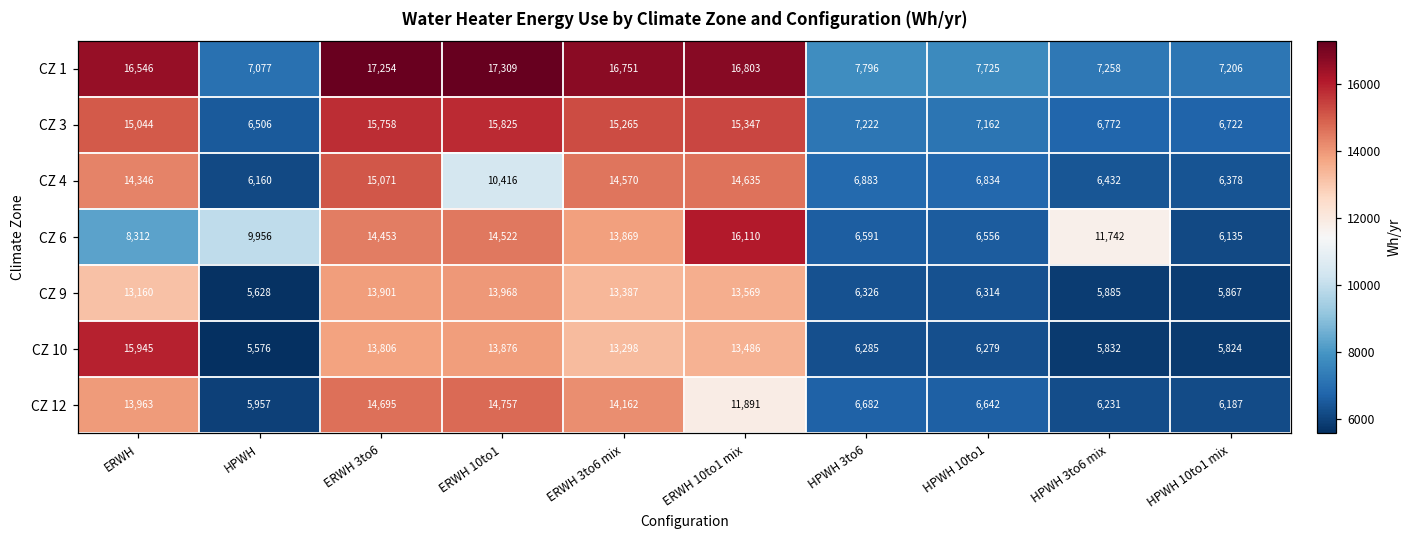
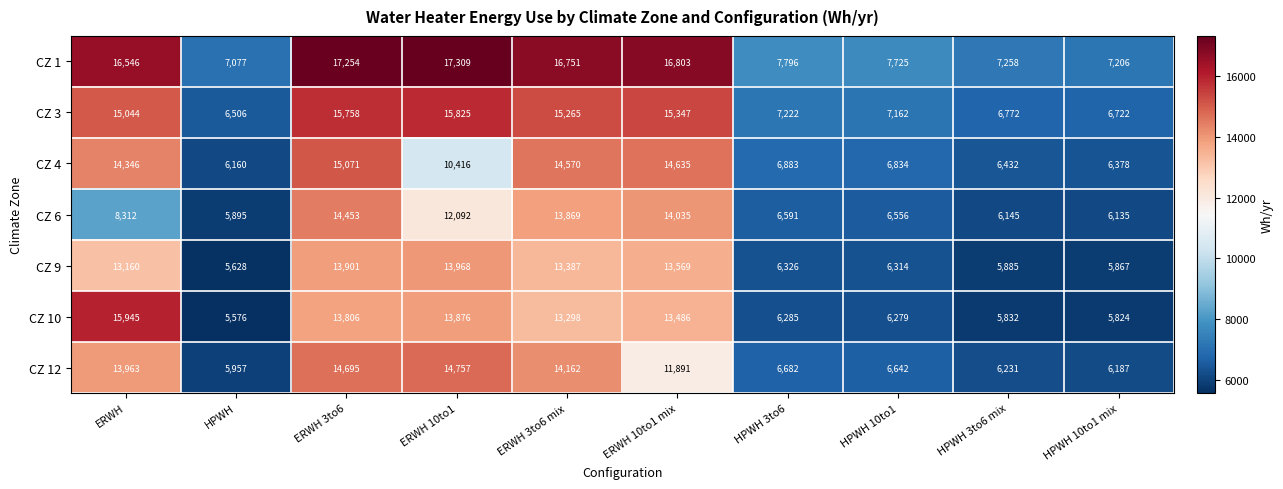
  {
    "CZ 1": {
      "ERWH": "16,546",
      "HPWH": "7,077",
      "ERWH 3to6": "17,254",
      "ERWH 10to1": "17,309",
      "ERWH 3to6 mix": "16,751",
      "ERWH 10to1 mix": "16,803",
      "HPWH 3to6": "7,796",
      "HPWH 10to1": "7,725",
      "HPWH 3to6 mix": "7,258",
      "HPWH 10to1 mix": "7,206"
    },
    "CZ 3": {
      "ERWH": "15,044",
      "HPWH": "6,506",
      "ERWH 3to6": "15,758",
      "ERWH 10to1": "15,825",
      "ERWH 3to6 mix": "15,265",
      "ERWH 10to1 mix": "15,347",
      "HPWH 3to6": "7,222",
      "HPWH 10to1": "7,162",
      "HPWH 3to6 mix": "6,772",
      "HPWH 10to1 mix": "6,722"
    },
    "CZ 4": {
      "ERWH": "14,346",
      "HPWH": "6,160",
      "ERWH 3to6": "15,071",
      "ERWH 10to1": "10,416",
      "ERWH 3to6 mix": "14,570",
      "ERWH 10to1 mix": "14,635",
      "HPWH 3to6": "6,883",
      "HPWH 10to1": "6,834",
      "HPWH 3to6 mix": "6,432",
      "HPWH 10to1 mix": "6,378"
    },
    "CZ 6": {
      "ERWH": "8,312",
-     "HPWH": "9,956",
+     "HPWH": "5,895",
      "ERWH 3to6": "14,453",
-     "ERWH 10to1": "14,522",
+     "ERWH 10to1": "12,092",
      "ERWH 3to6 mix": "13,869",
-     "ERWH 10to1 mix": "16,110",
+     "ERWH 10to1 mix": "14,035",
      "HPWH 3to6": "6,591",
      "HPWH 10to1": "6,556",
-     "HPWH 3to6 mix": "11,742",
+     "HPWH 3to6 mix": "6,145",
      "HPWH 10to1 mix": "6,135"
    },
    "CZ 9": {
      "ERWH": "13,160",
      "HPWH": "5,628",
      "ERWH 3to6": "13,901",
      "ERWH 10to1": "13,968",
      "ERWH 3to6 mix": "13,387",
      "ERWH 10to1 mix": "13,569",
      "HPWH 3to6": "6,326",
      "HPWH 10to1": "6,314",
      "HPWH 3to6 mix": "5,885",
      "HPWH 10to1 mix": "5,867"
    },
    "CZ 10": {
      "ERWH": "15,945",
      "HPWH": "5,576",
      "ERWH 3to6": "13,806",
      "ERWH 10to1": "13,876",
      "ERWH 3to6 mix": "13,298",
      "ERWH 10to1 mix": "13,486",
      "HPWH 3to6": "6,285",
      "HPWH 10to1": "6,279",
      "HPWH 3to6 mix": "5,832",
      "HPWH 10to1 mix": "5,824"
    },
    "CZ 12": {
      "ERWH": "13,963",
      "HPWH": "5,957",
      "ERWH 3to6": "14,695",
      "ERWH 10to1": "14,757",
      "ERWH 3to6 mix": "14,162",
      "ERWH 10to1 mix": "11,891",
      "HPWH 3to6": "6,682",
      "HPWH 10to1": "6,642",
      "HPWH 3to6 mix": "6,231",
      "HPWH 10to1 mix": "6,187"
    }
  }
